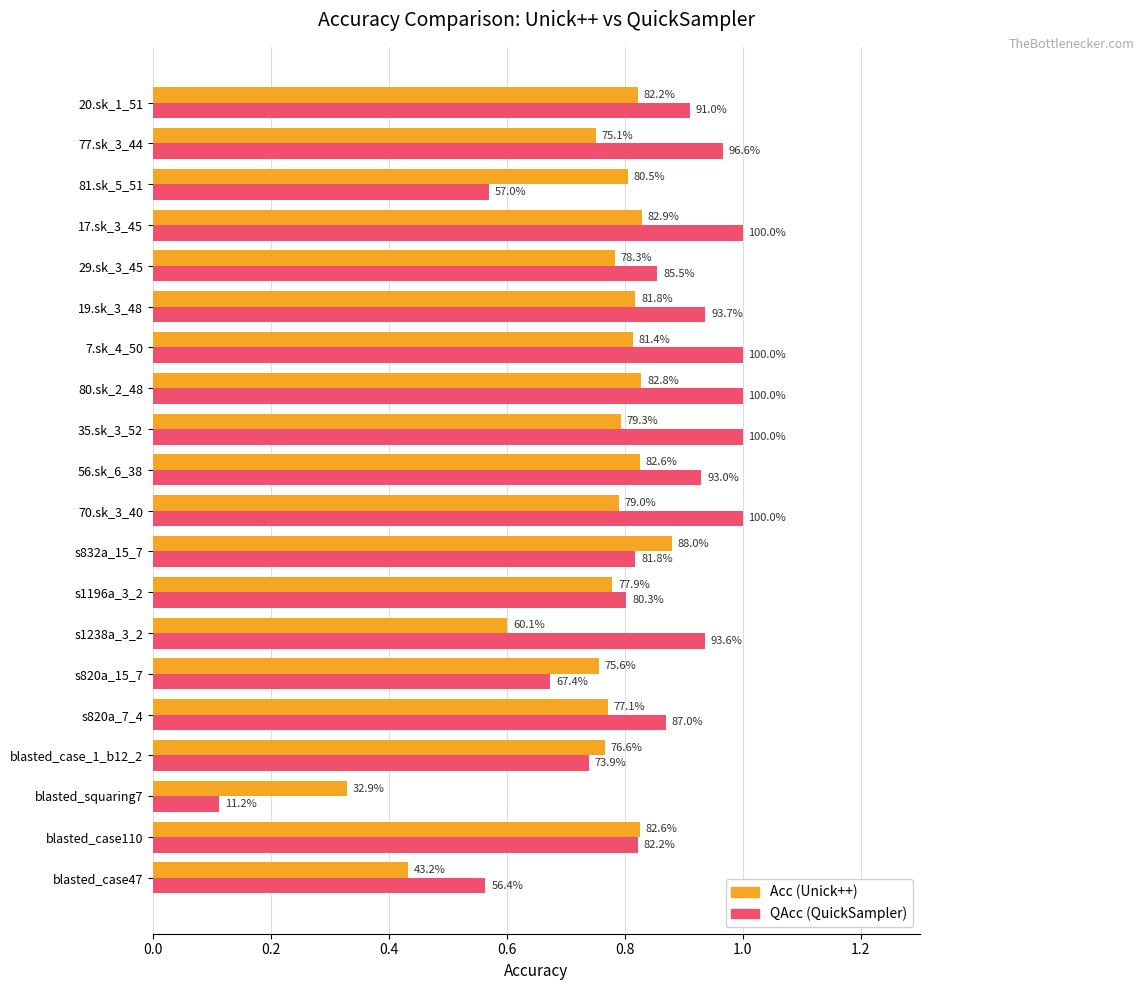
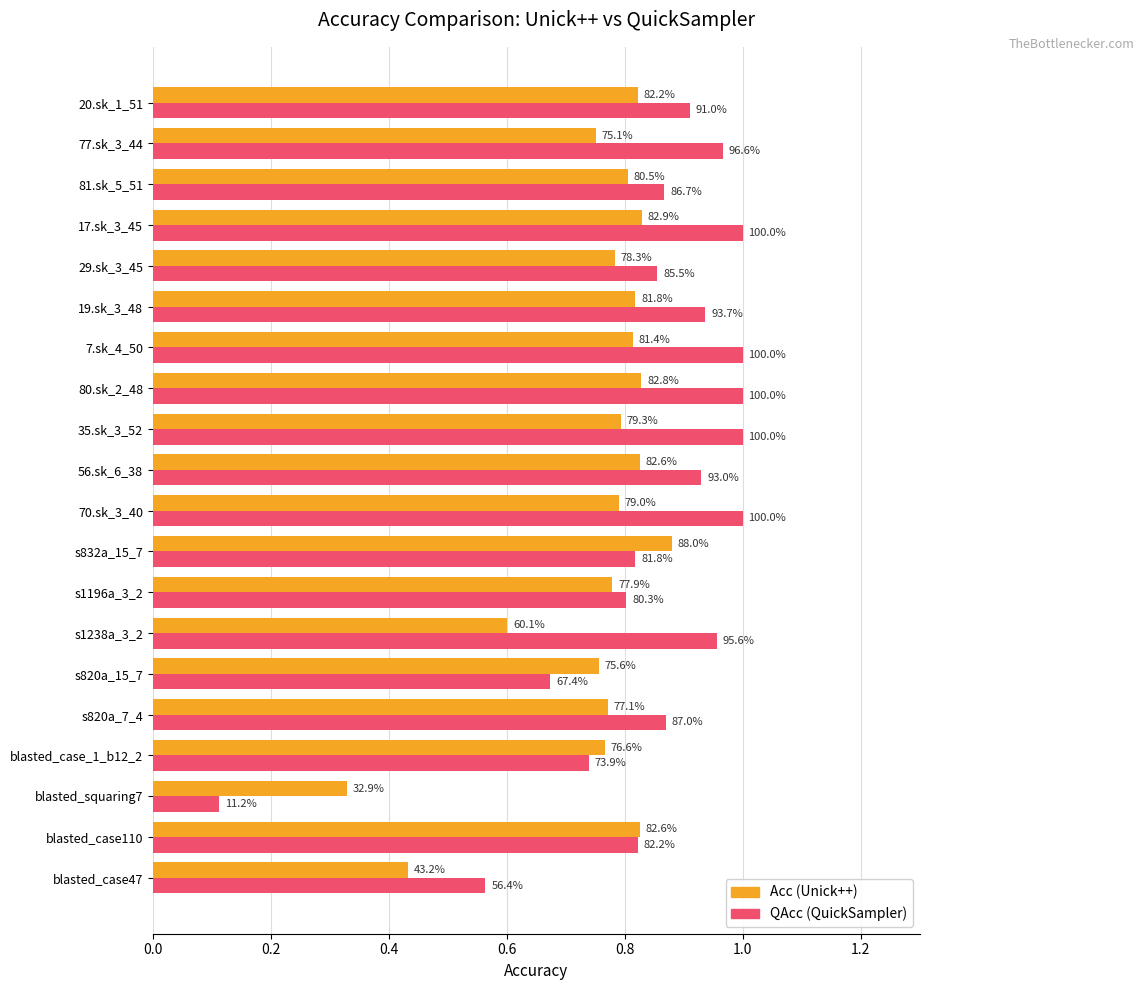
  {
    "Acc (Unick++)": {
      "20.sk_1_51": "82.2%",
      "77.sk_3_44": "75.1%",
      "81.sk_5_51": "80.5%",
      "17.sk_3_45": "82.9%",
      "29.sk_3_45": "78.3%",
      "19.sk_3_48": "81.8%",
      "7.sk_4_50": "81.4%",
      "80.sk_2_48": "82.8%",
      "35.sk_3_52": "79.3%",
      "56.sk_6_38": "82.6%",
      "70.sk_3_40": "79.0%",
      "s832a_15_7": "88.0%",
      "s1196a_3_2": "77.9%",
      "s1238a_3_2": "60.1%",
      "s820a_15_7": "75.6%",
      "s820a_7_4": "77.1%",
      "blasted_case_1_b12_2": "76.6%",
      "blasted_squaring7": "32.9%",
      "blasted_case110": "82.6%",
      "blasted_case47": "43.2%"
    },
    "QAcc (QuickSampler)": {
      "20.sk_1_51": "91.0%",
      "77.sk_3_44": "96.6%",
-     "81.sk_5_51": "57.0%",
+     "81.sk_5_51": "86.7%",
      "17.sk_3_45": "100.0%",
      "29.sk_3_45": "85.5%",
      "19.sk_3_48": "93.7%",
      "7.sk_4_50": "100.0%",
      "80.sk_2_48": "100.0%",
      "35.sk_3_52": "100.0%",
      "56.sk_6_38": "93.0%",
      "70.sk_3_40": "100.0%",
      "s832a_15_7": "81.8%",
      "s1196a_3_2": "80.3%",
-     "s1238a_3_2": "93.6%",
+     "s1238a_3_2": "95.6%",
      "s820a_15_7": "67.4%",
      "s820a_7_4": "87.0%",
      "blasted_case_1_b12_2": "73.9%",
      "blasted_squaring7": "11.2%",
      "blasted_case110": "82.2%",
      "blasted_case47": "56.4%"
    }
  }
